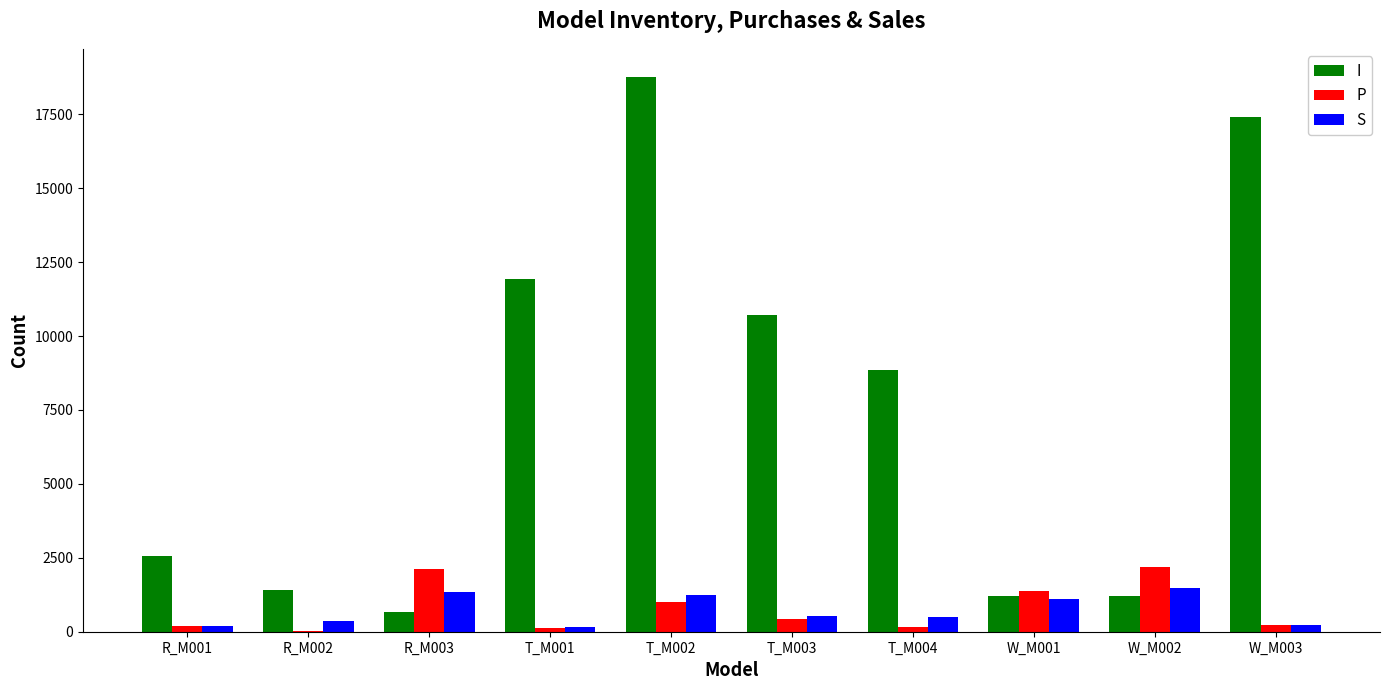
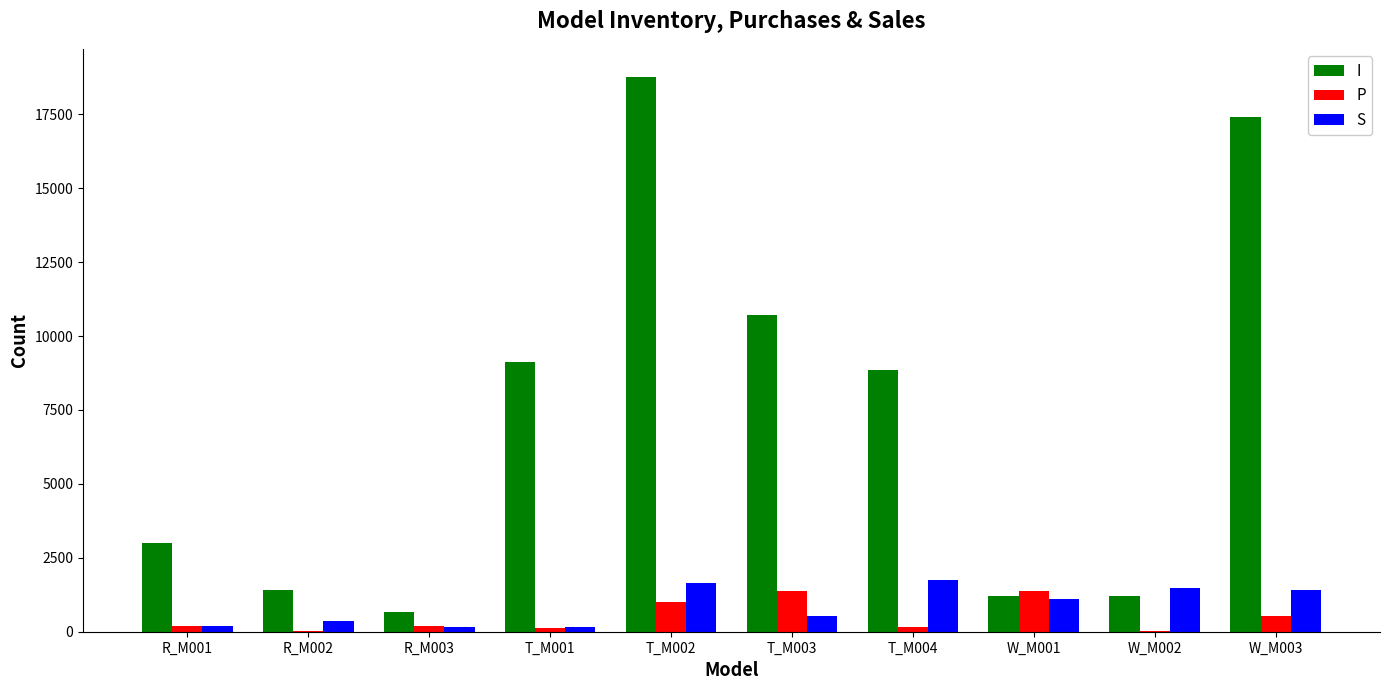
  {
    "I": {
-     "R_M001": 2600,
+     "R_M001": 3000,
      "R_M002": 1400,
      "R_M003": 700,
-     "T_M001": 11900,
+     "T_M001": 9100,
      "T_M002": 18800,
      "T_M003": 10700,
      "T_M004": 8900,
      "W_M001": 1200,
      "W_M002": 1200,
      "W_M003": 17400
    },
    "P": {
      "R_M001": 200,
-     "R_M003": 2100,
+     "R_M003": 200,
      "T_M001": 100,
      "T_M002": 1000,
-     "T_M003": 400,
+     "T_M003": 1400,
      "T_M004": 200,
      "W_M001": 1400,
-     "W_M002": 2200,
-     "W_M003": 200
+     "W_M002": 0,
+     "W_M003": 500
    },
    "S": {
      "R_M001": 200,
      "R_M002": 400,
-     "R_M003": 1400,
+     "R_M003": 200,
      "T_M001": 200,
-     "T_M002": 1200,
+     "T_M002": 1600,
      "T_M003": 500,
-     "T_M004": 500,
+     "T_M004": 1800,
      "W_M001": 1100,
      "W_M002": 1500,
-     "W_M003": 200
+     "W_M003": 1400
    }
  }
